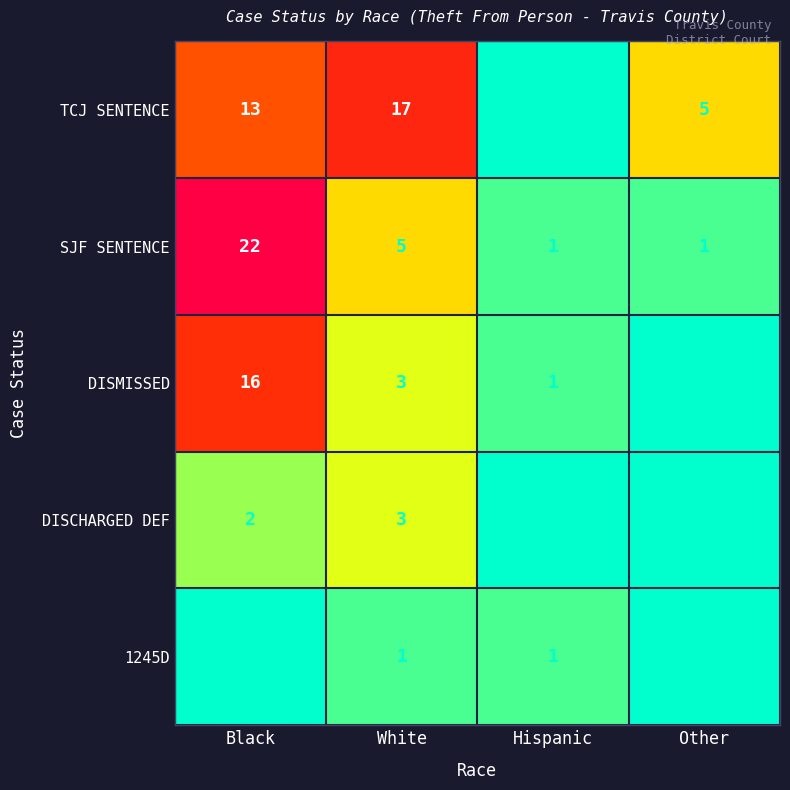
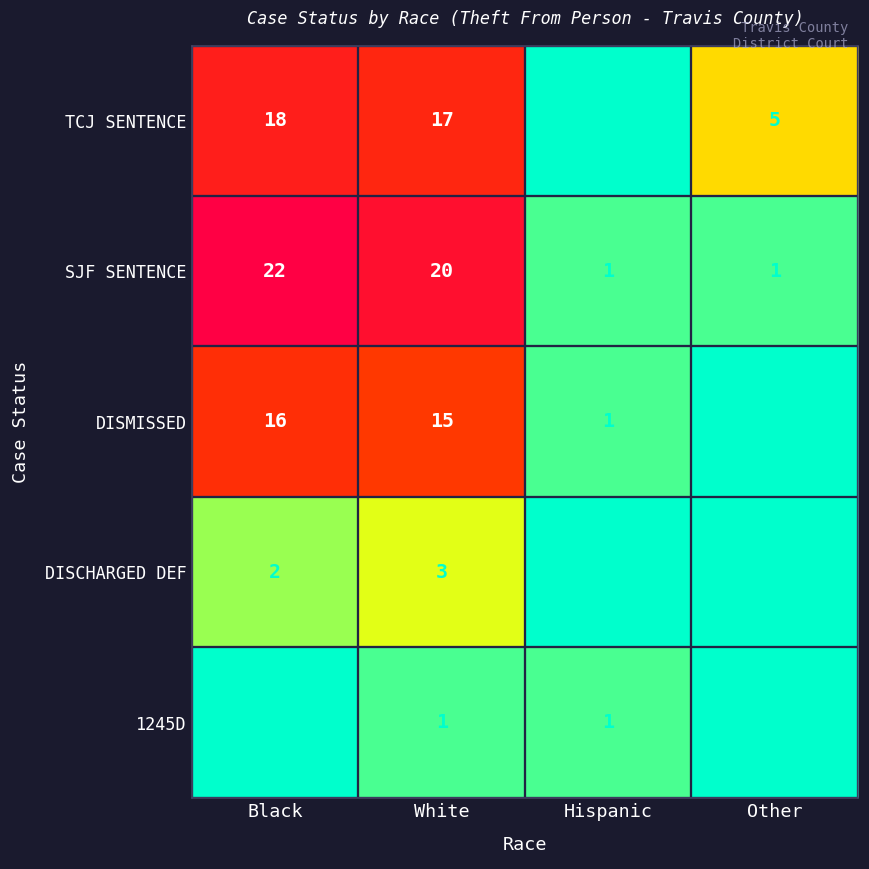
  {
    "TCJ SENTENCE": {
-     "Black": 13,
+     "Black": 18,
      "White": 17,
      "Other": 5
    },
    "SJF SENTENCE": {
      "Black": 22,
-     "White": 5,
+     "White": 20,
      "Hispanic": 1,
      "Other": 1
    },
    "DISMISSED": {
      "Black": 16,
-     "White": 3,
+     "White": 15,
      "Hispanic": 1
    },
    "DISCHARGED DEF": {
      "Black": 2,
      "White": 3
    },
    "1245D": {
      "White": 1,
      "Hispanic": 1
    }
  }
